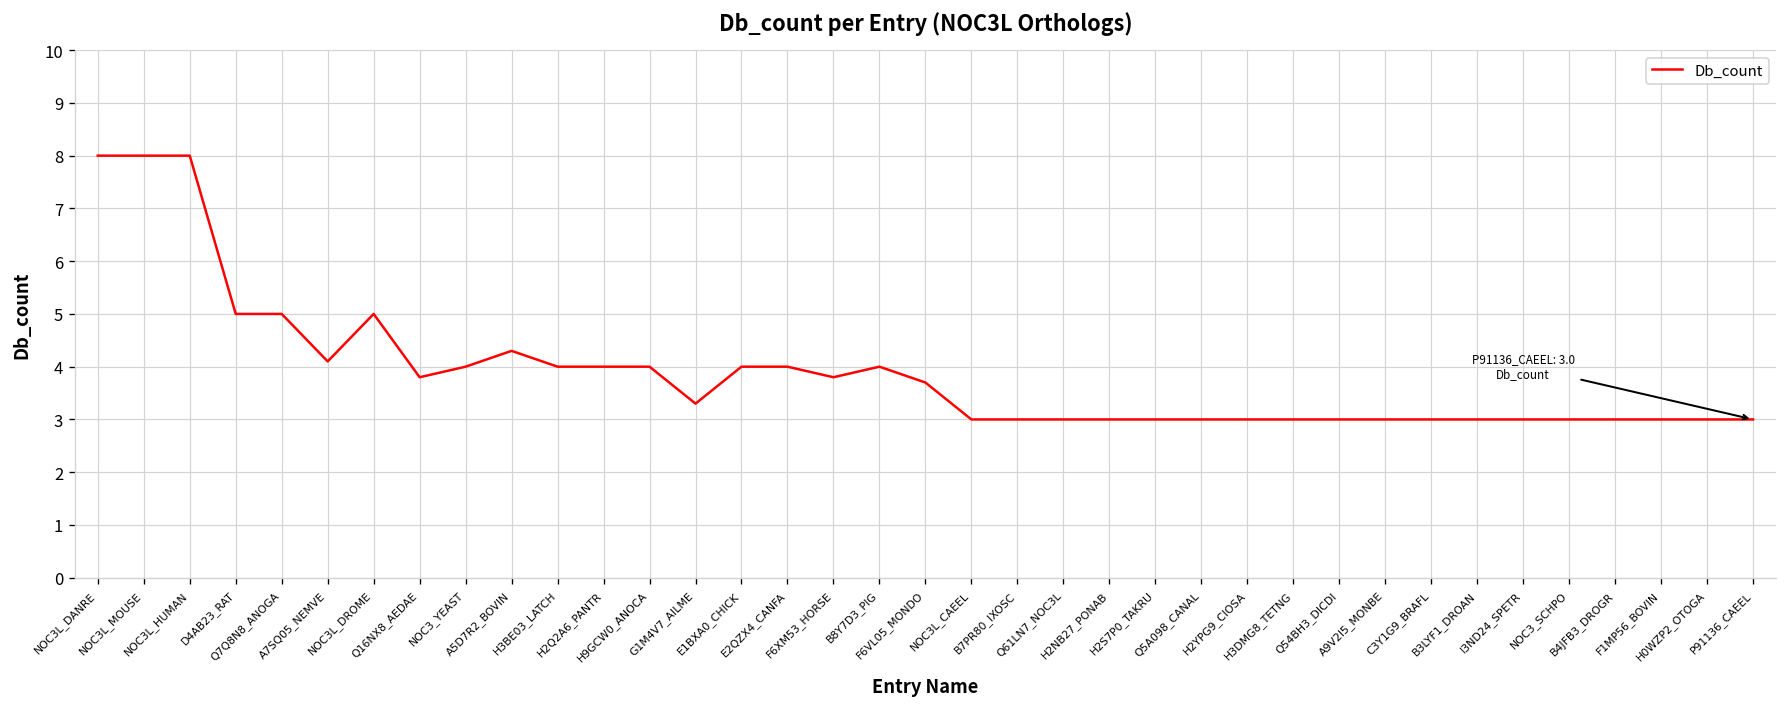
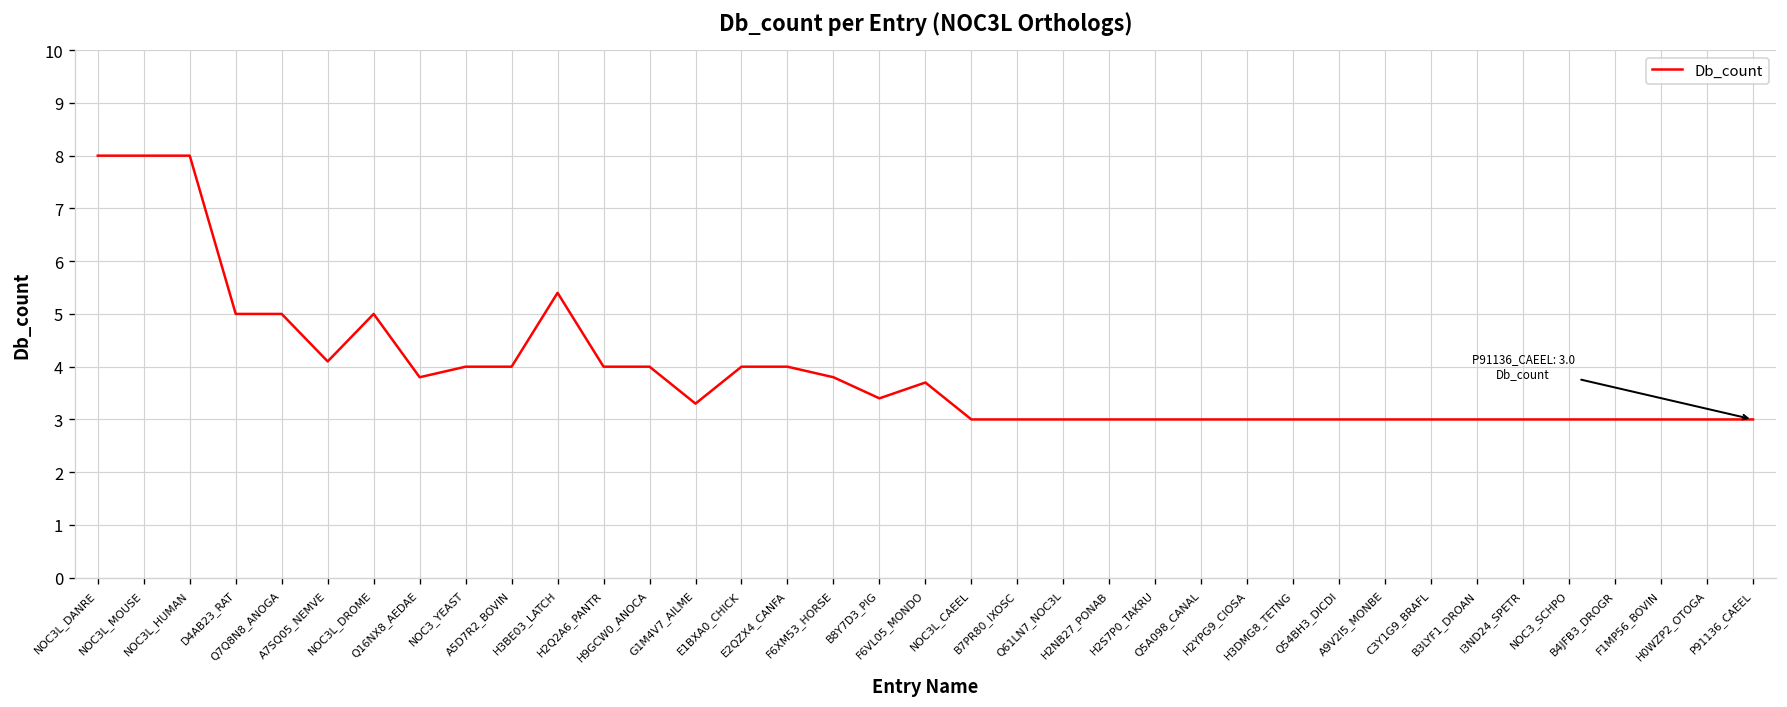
  {
    "NOC3L_DANRE": 8.0,
    "NOC3L_MOUSE": 8.0,
    "NOC3L_HUMAN": 8.0,
    "D4AB23_RAT": 5.0,
    "Q7Q8N8_ANOGA": 5.0,
    "A7SQ05_NEMVE": 4.1,
    "NOC3L_DROME": 5.0,
    "Q16NX8_AEDAE": 3.8,
    "NOC3_YEAST": 4.0,
-   "A5D7R2_BOVIN": 4.3,
-   "H3BE03_LATCH": 4.0,
+   "A5D7R2_BOVIN": 4.0,
+   "H3BE03_LATCH": 5.4,
    "H2Q2A6_PANTR": 4.0,
    "H9GCW0_ANOCA": 4.0,
    "G1M4V7_AILME": 3.3,
    "E1BXA0_CHICK": 4.0,
    "E2QZX4_CANFA": 4.0,
    "F6XM53_HORSE": 3.8,
-   "B8Y7D3_PIG": 4.0,
+   "B8Y7D3_PIG": 3.4,
    "F6VL05_MONDO": 3.7,
    "NOC3L_CAEEL": 3.0,
    "B7PR80_IXOSC": 3.0,
    "Q61LN7_NOC3L": 3.0,
    "H2NB27_PONAB": 3.0,
    "H2S7P0_TAKRU": 3.0,
    "Q5A098_CANAL": 3.0,
    "H2YPG9_CIOSA": 3.0,
    "H3DMG8_TETNG": 3.0,
    "Q54BH3_DICDI": 3.0,
    "A9V2I5_MONBE": 3.0,
    "C3Y1G9_BRAFL": 3.0,
    "P91136_CAEEL": 3.0
  }
